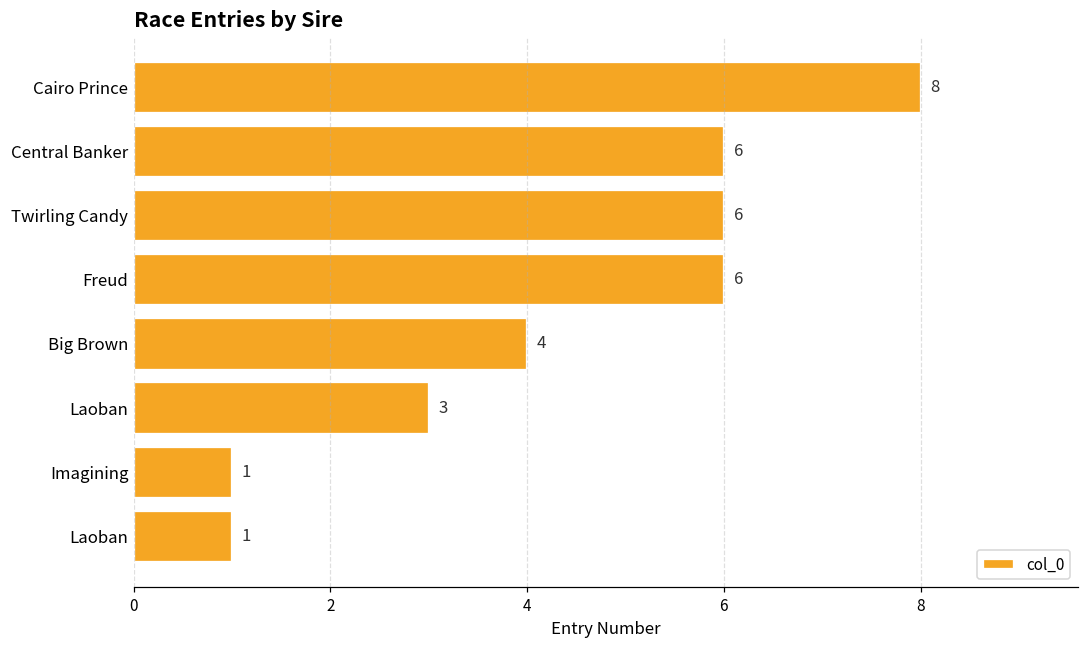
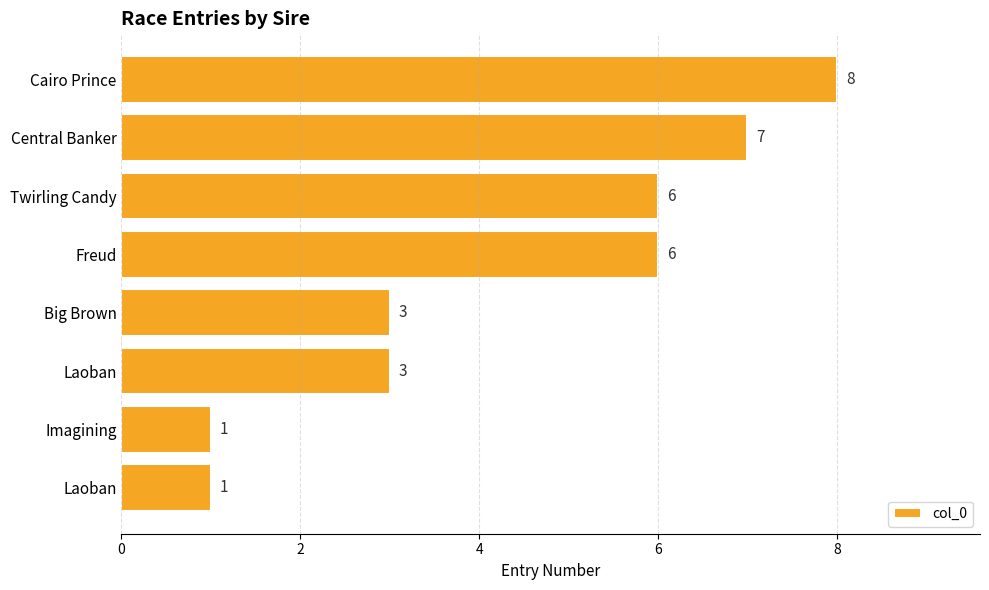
  {
    "Cairo Prince": 8,
-   "Central Banker": 6,
+   "Central Banker": 7,
    "Twirling Candy": 6,
    "Freud": 6,
-   "Big Brown": 4,
+   "Big Brown": 3,
    "Imagining": 1
  }
